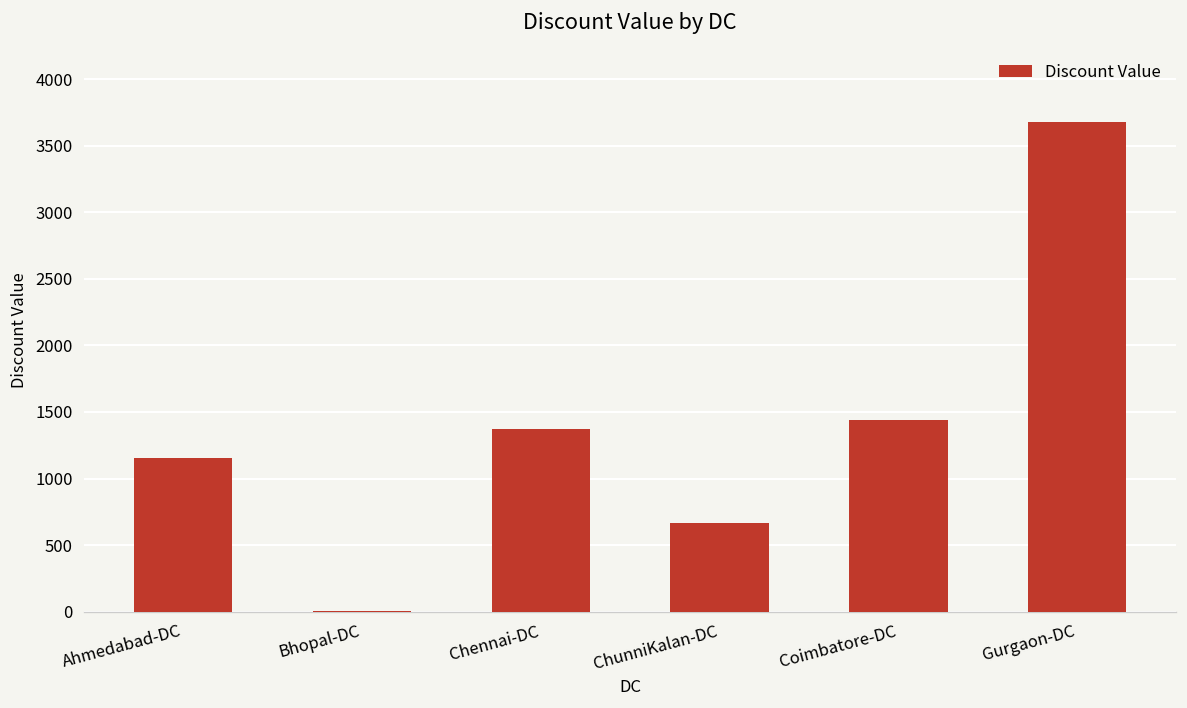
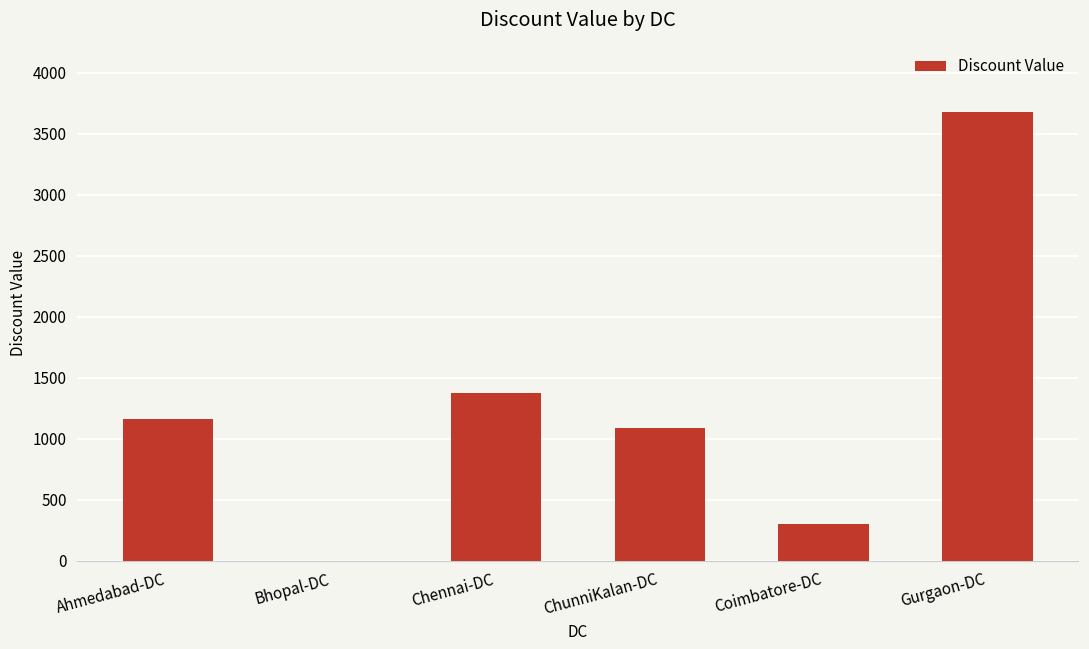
  {
    "Ahmedabad-DC": 1160,
    "Chennai-DC": 1370,
-   "ChunniKalan-DC": 670,
-   "Coimbatore-DC": 1440,
+   "ChunniKalan-DC": 1090,
+   "Coimbatore-DC": 300,
    "Gurgaon-DC": 3680
  }
